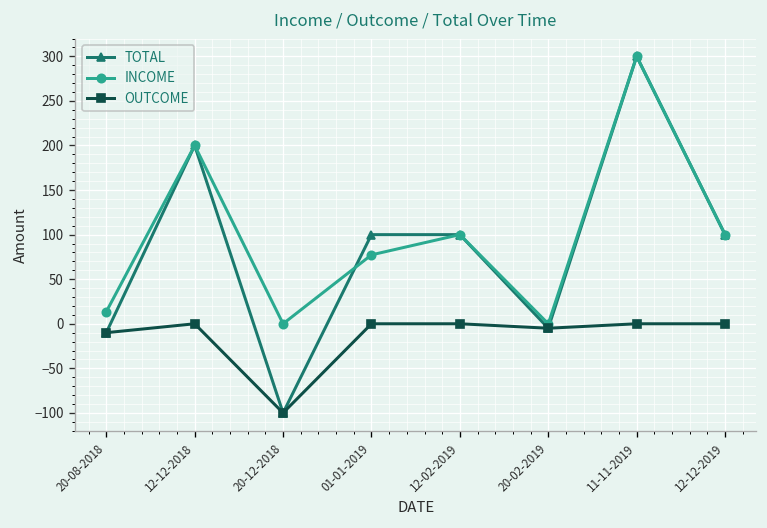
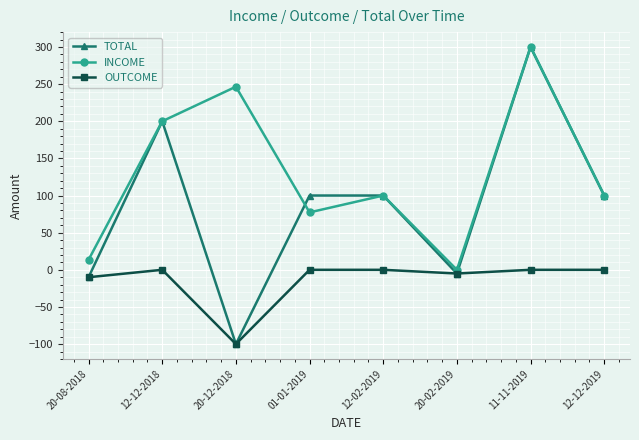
  {
    "INCOME": {
      "20-08-2018": 10,
-     "20-12-2018": 0,
+     "20-12-2018": 250,
      "01-01-2019": 80,
      "20-02-2019": 0
    }
  }
